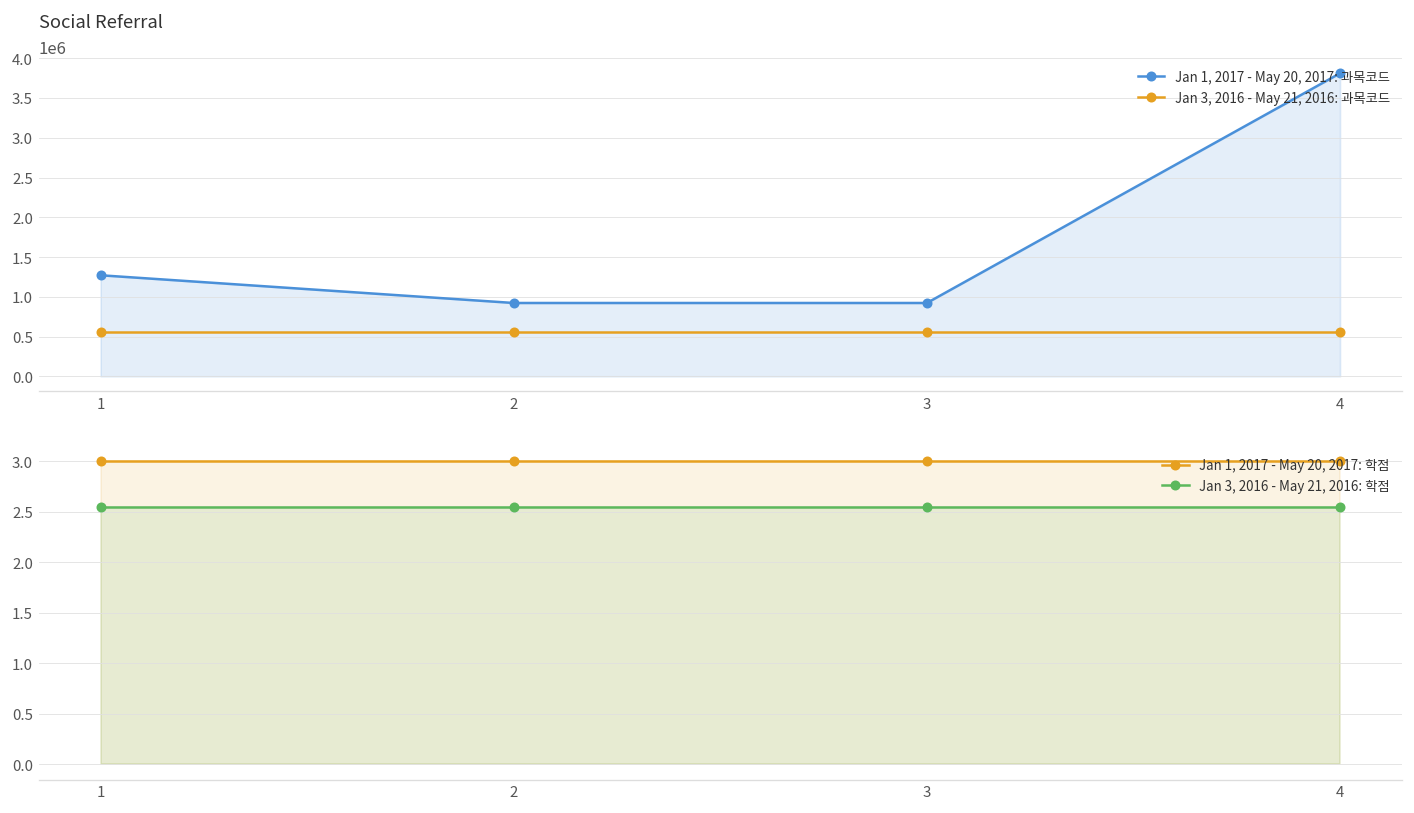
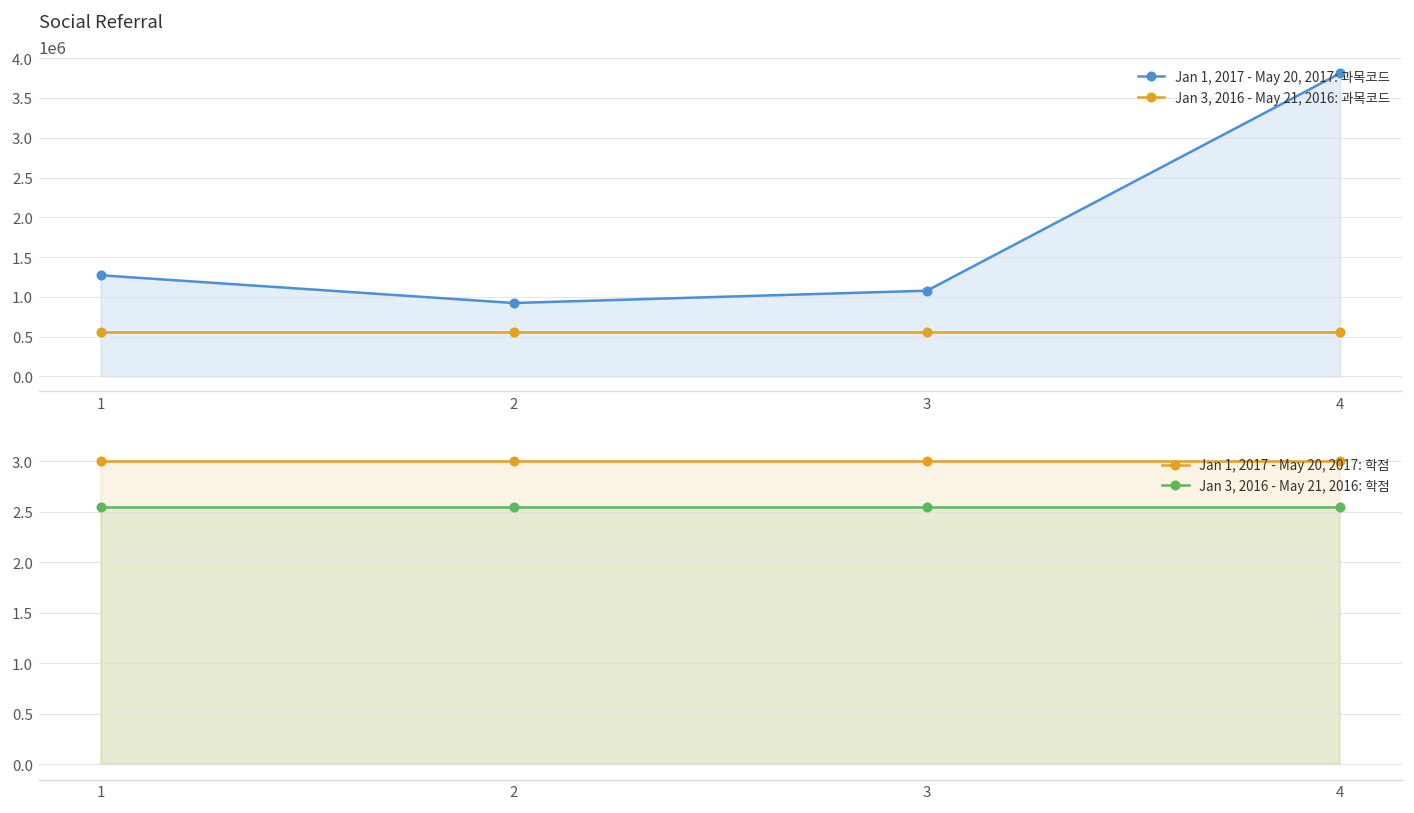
  {
    "Social Referral": {
      "Jan 1, 2017 - May 20, 2017: 과목코드": {
        "1": 1300000,
        "2": 900000,
-       "3": 900000,
+       "3": 1100000,
        "4": 3800000
      },
      "Jan 3, 2016 - May 21, 2016: 과목코드": {
        "1": 600000,
        "2": 600000,
        "3": 600000,
        "4": 600000
      }
    }
  }
